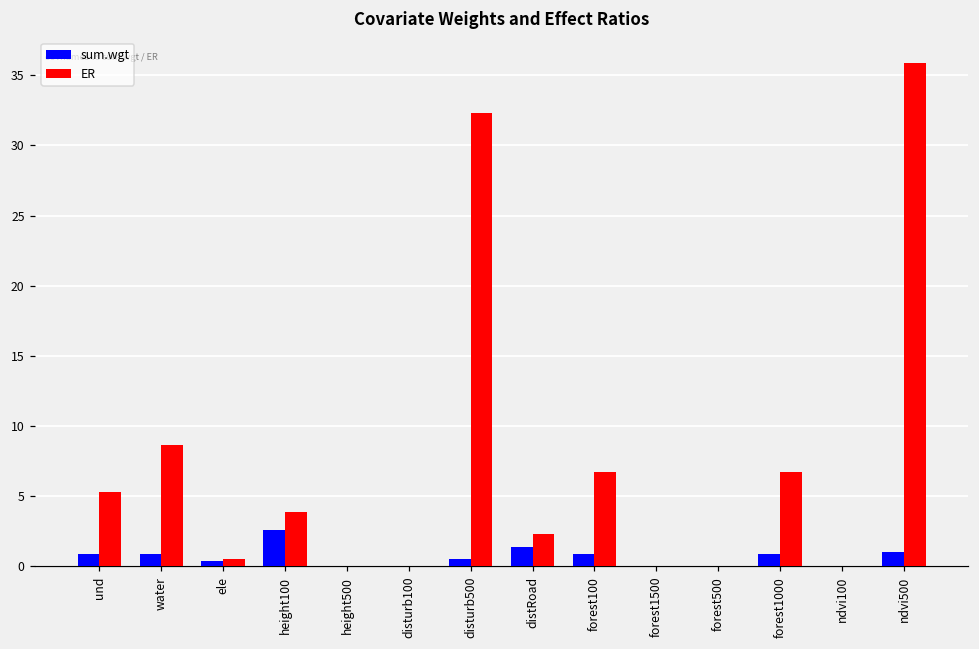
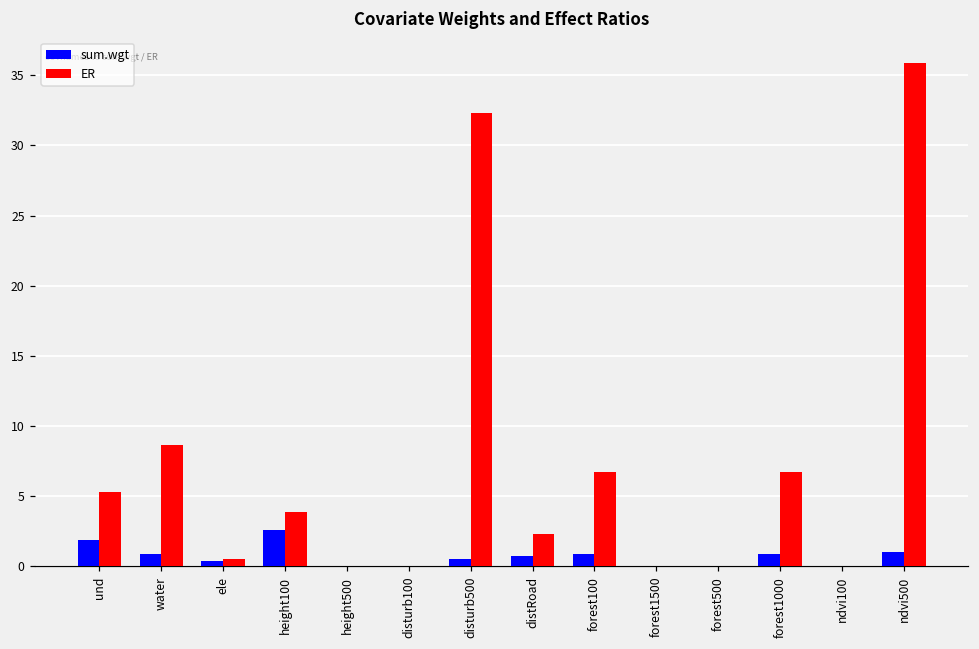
  {
    "sum.wgt": {
-     "und": 0.8,
+     "und": 1.8,
      "water": 0.9,
      "ele": 0.3,
      "height100": 2.6,
      "height500": 0.0,
      "disturb100": 0.0,
      "disturb500": 0.5,
-     "distRoad": 1.4,
+     "distRoad": 0.7,
      "forest100": 0.9,
      "forest1500": 0.0,
      "forest500": 0.0,
      "forest1000": 0.9,
      "ndvi100": 0.0,
      "ndvi500": 1.0
    },
    "ER": {
      "und": 5.3,
      "water": 8.7,
      "ele": 0.5,
      "height100": 3.9,
      "height500": 0.0,
      "disturb100": 0.0,
      "disturb500": 32.3,
      "distRoad": 2.3,
      "forest100": 6.7,
      "forest1500": 0.0,
      "forest500": 0.0,
      "forest1000": 6.7,
      "ndvi100": 0.0,
      "ndvi500": 35.9
    }
  }
